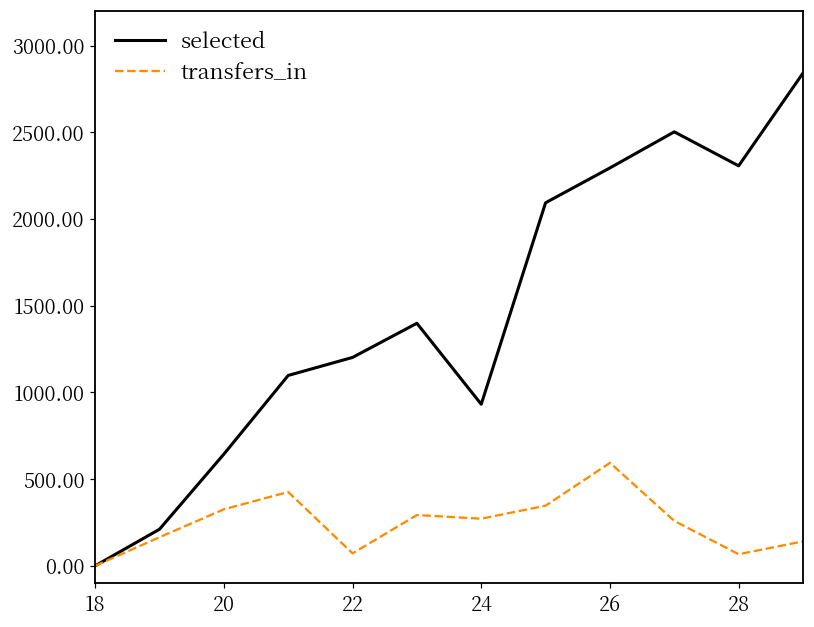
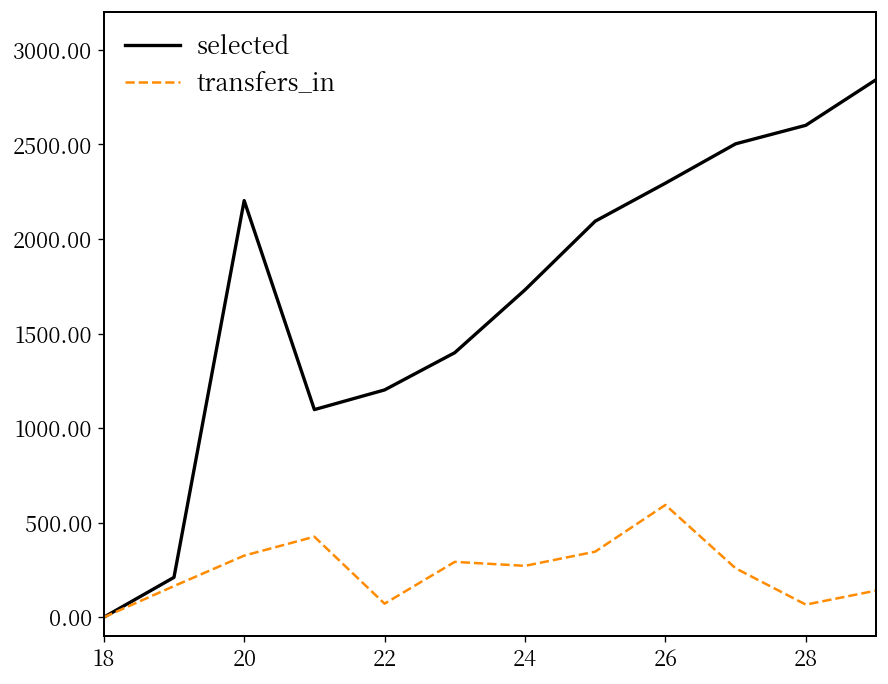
  {
    "selected": {
-     "20": 640,
+     "20": 2200,
      "22": 1200,
-     "24": 930,
+     "24": 1730,
      "26": 2300,
-     "28": 2310
+     "28": 2600
    },
    "transfers_in": {
      "20": 330,
      "22": 70,
      "24": 270,
      "26": 590,
      "28": 70
    }
  }
